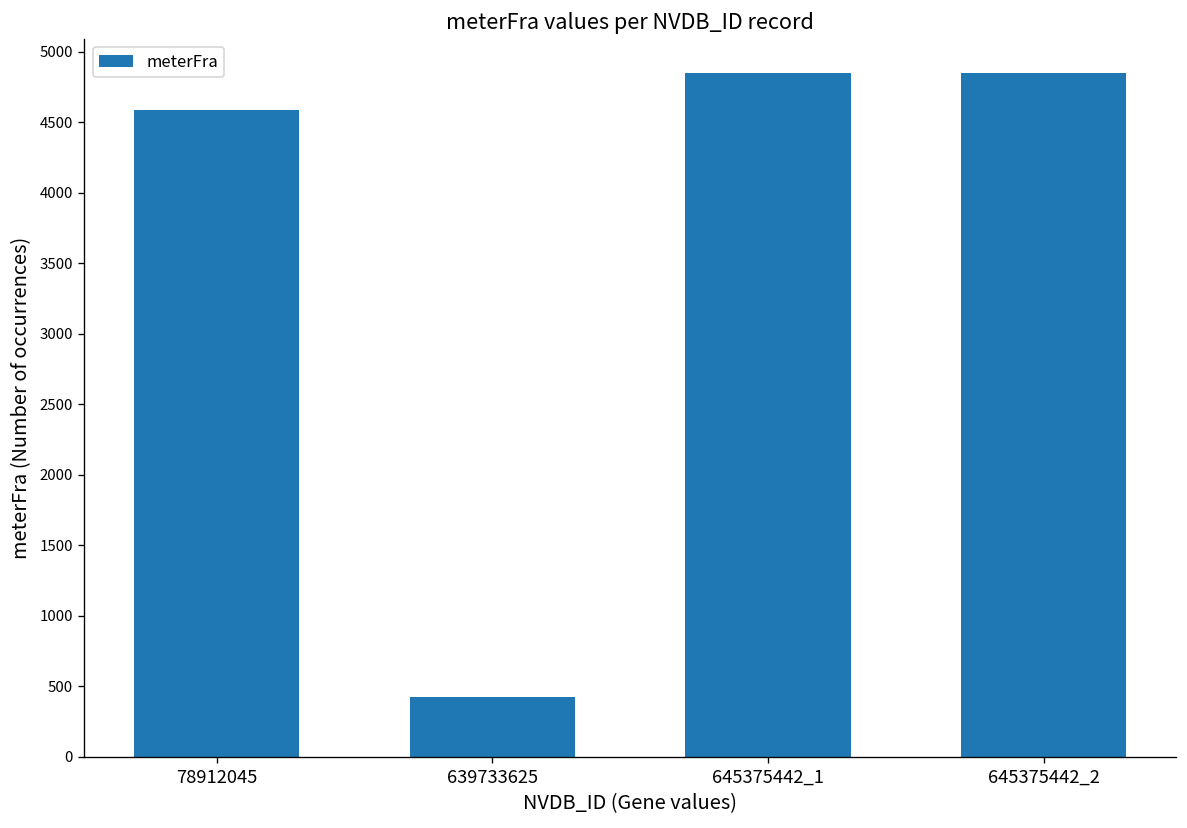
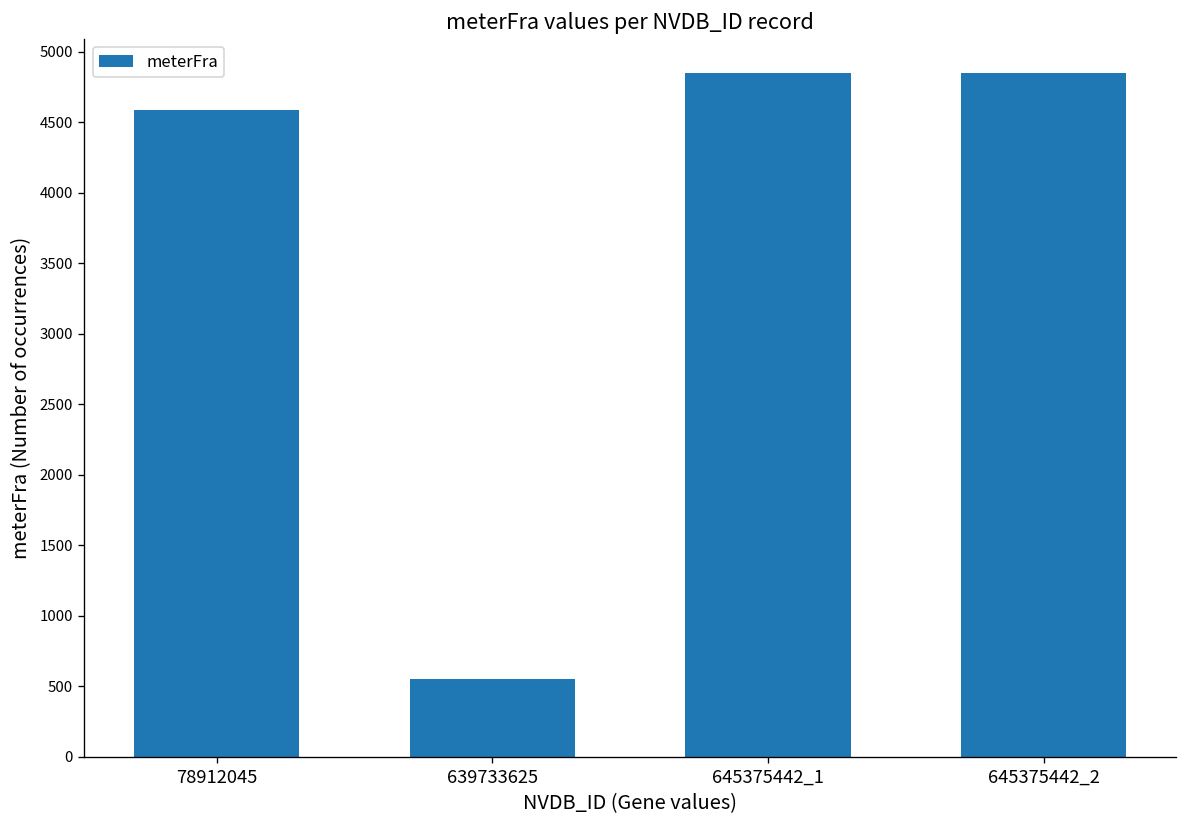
  {
    "78912045": 4590,
-   "639733625": 430,
+   "639733625": 560,
    "645375442_1": 4850,
    "645375442_2": 4850
  }
